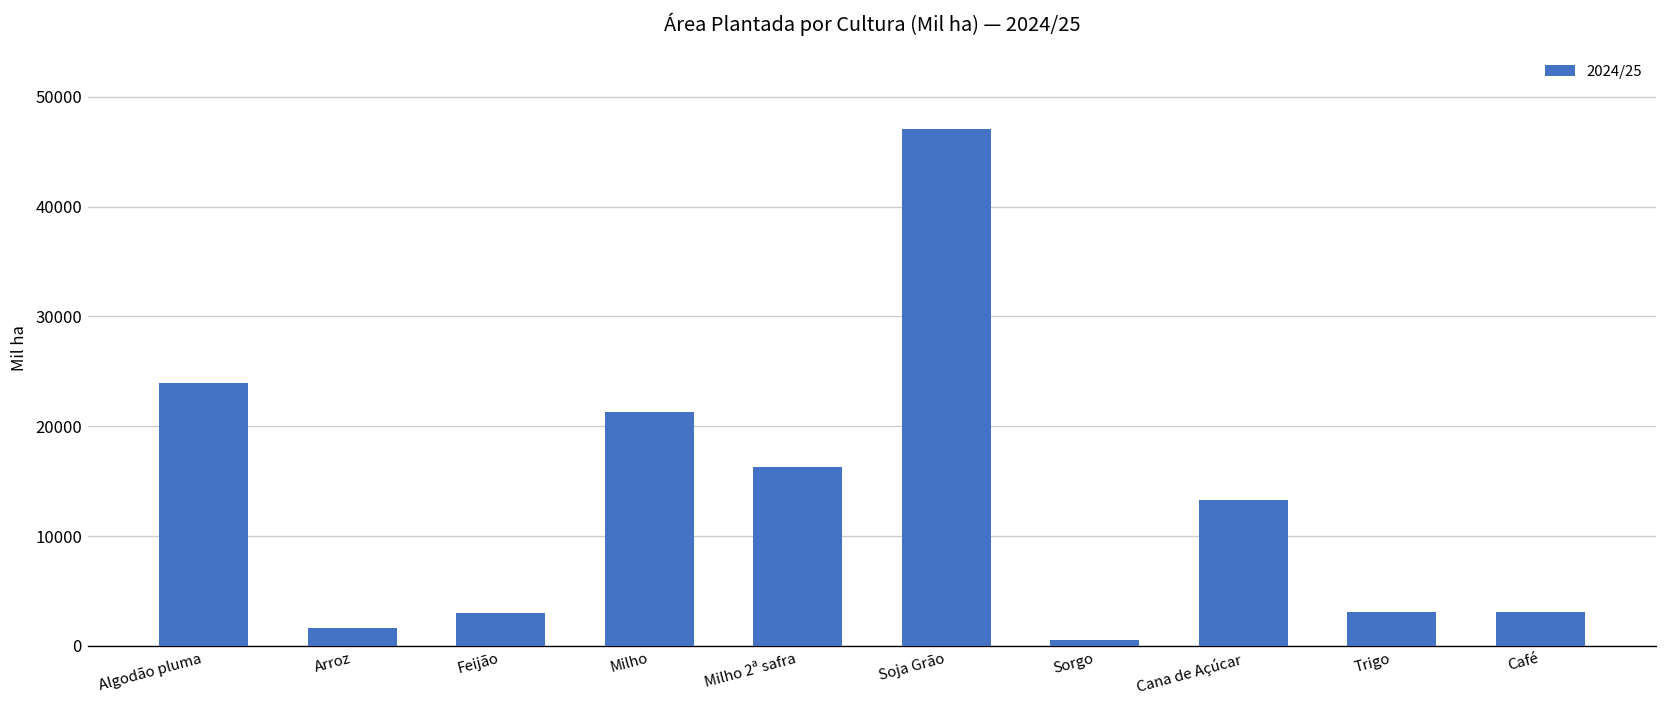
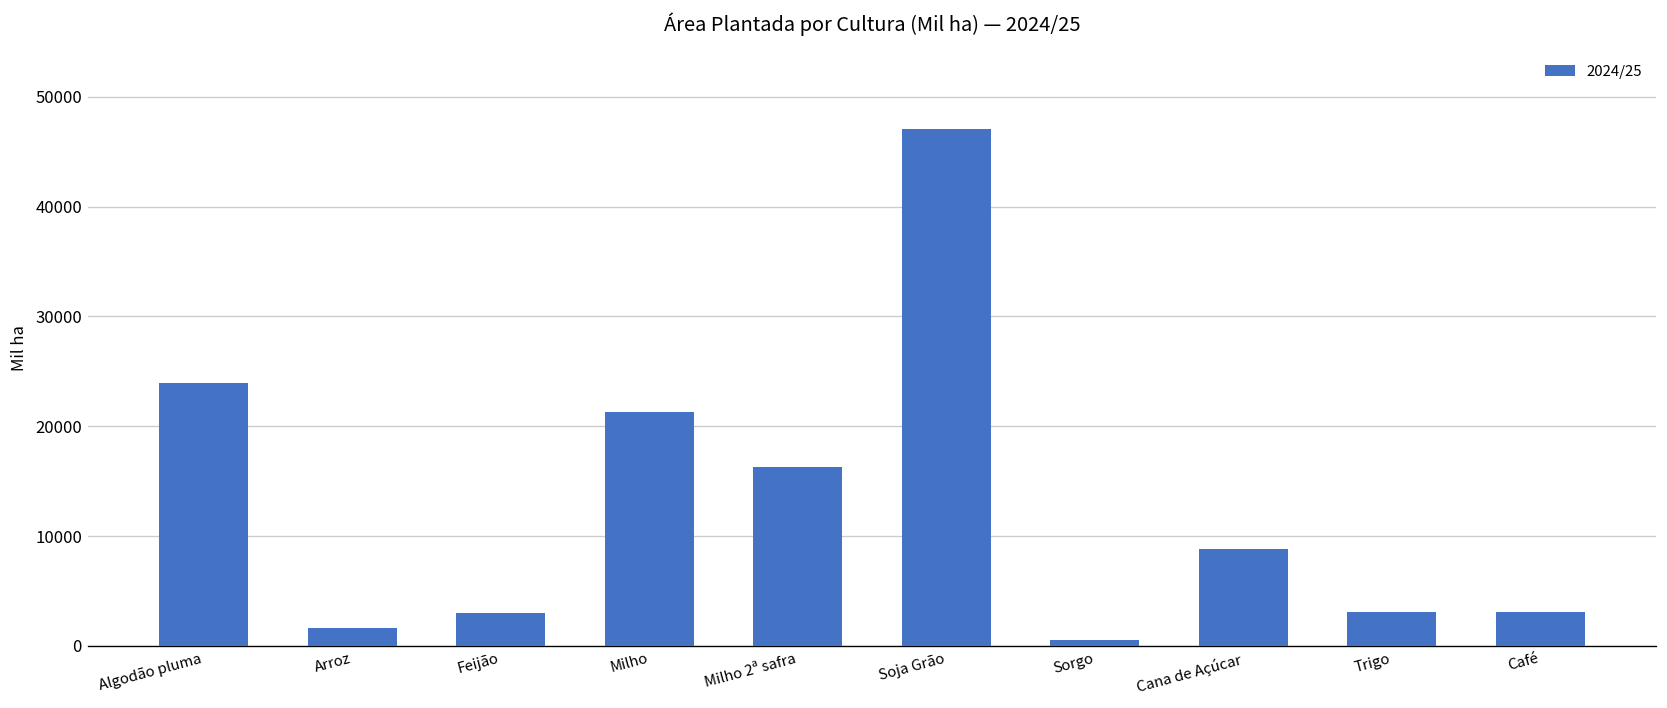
  {
    "Algodão pluma": 24000,
    "Arroz": 2000,
    "Feijão": 3000,
    "Milho": 21000,
    "Milho 2ª safra": 16000,
    "Soja Grão": 47000,
    "Sorgo": 1000,
-   "Cana de Açúcar": 13000,
+   "Cana de Açúcar": 9000,
    "Trigo": 3000,
    "Café": 3000
  }
